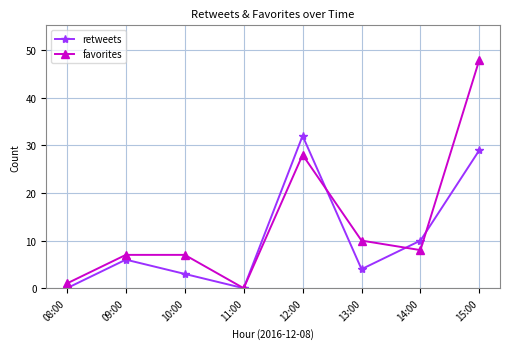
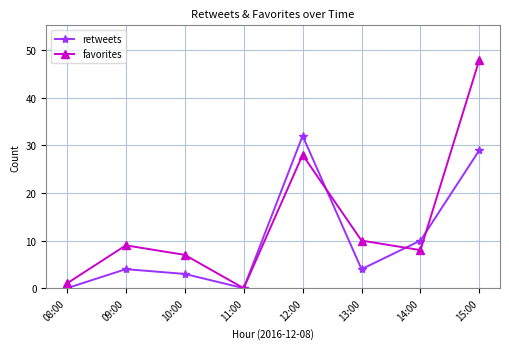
  {
    "retweets": {
      "08:00": 0,
-     "09:00": 6,
+     "09:00": 4,
      "10:00": 3,
      "12:00": 32,
      "13:00": 4,
      "14:00": 10,
      "15:00": 29
    },
    "favorites": {
      "08:00": 1,
-     "09:00": 7,
+     "09:00": 9,
      "10:00": 7,
      "12:00": 28,
      "13:00": 10,
      "14:00": 8,
      "15:00": 48
    }
  }
